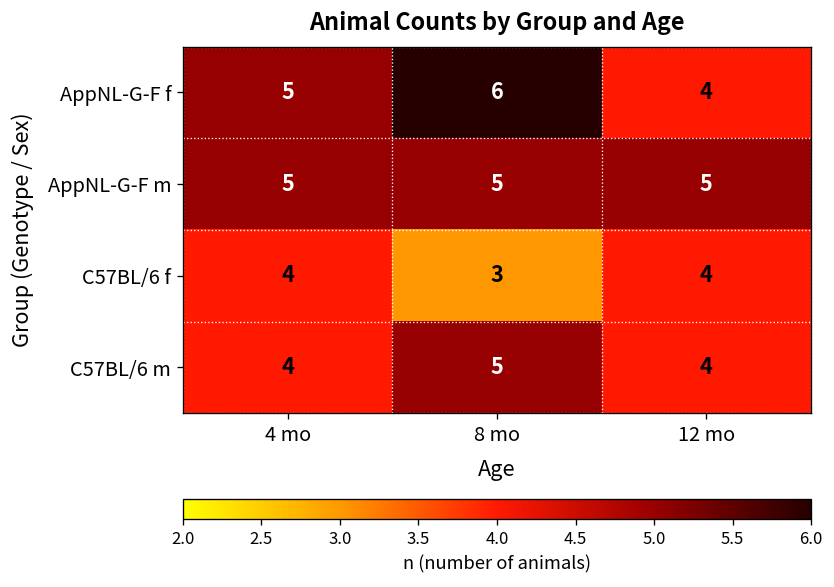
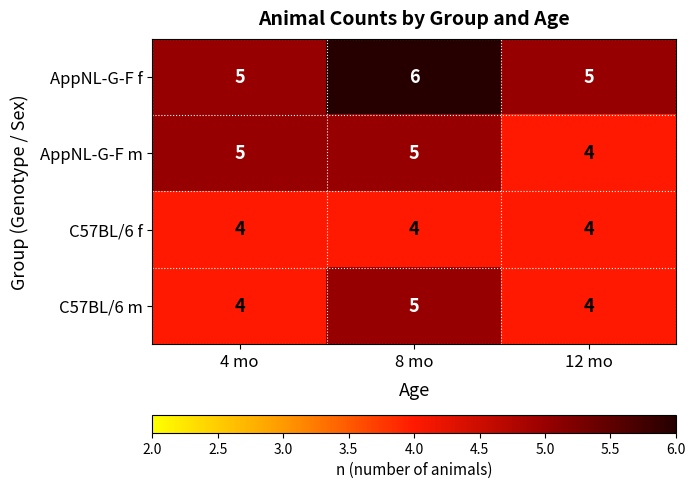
  {
    "AppNL-G-F f": {
      "4 mo": 5,
      "8 mo": 6,
-     "12 mo": 4
+     "12 mo": 5
    },
    "AppNL-G-F m": {
      "4 mo": 5,
      "8 mo": 5,
-     "12 mo": 5
+     "12 mo": 4
    },
    "C57BL/6 f": {
      "4 mo": 4,
-     "8 mo": 3,
+     "8 mo": 4,
      "12 mo": 4
    },
    "C57BL/6 m": {
      "4 mo": 4,
      "8 mo": 5,
      "12 mo": 4
    }
  }
